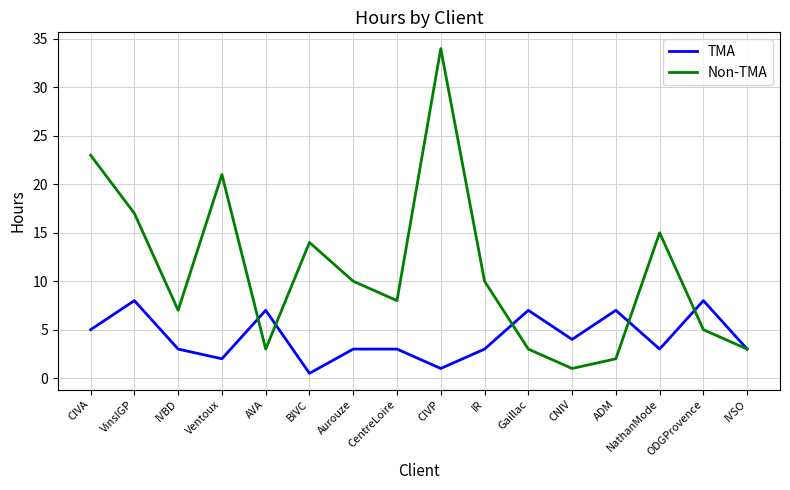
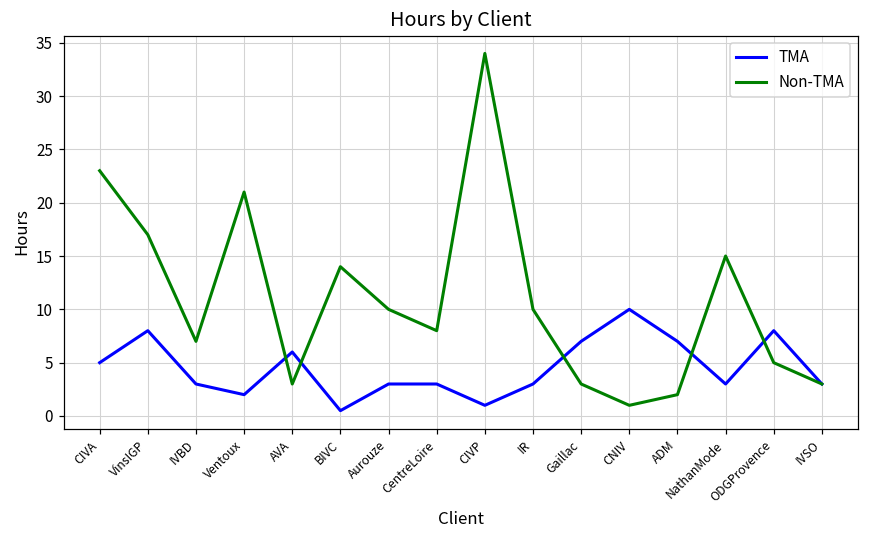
  {
    "TMA": {
      "CIVA": 5,
      "VinsIGP": 8,
      "IVBD": 3,
      "Ventoux": 2,
-     "AVA": 7,
+     "AVA": 6,
      "BIVC": 1,
      "Aurouze": 3,
      "CentreLoire": 3,
      "CIVP": 1,
      "IR": 3,
      "Gaillac": 7,
-     "CNIV": 4,
+     "CNIV": 10,
      "ADM": 7,
      "NathanMode": 3,
      "ODGProvence": 8
    },
    "Non-TMA": {
      "CIVA": 23,
      "VinsIGP": 17,
      "IVBD": 7,
      "Ventoux": 21,
      "AVA": 3,
      "BIVC": 14,
      "Aurouze": 10,
      "CentreLoire": 8,
      "CIVP": 34,
      "IR": 10,
      "Gaillac": 3,
      "CNIV": 1,
      "ADM": 2,
      "NathanMode": 15,
      "ODGProvence": 5
    }
  }
